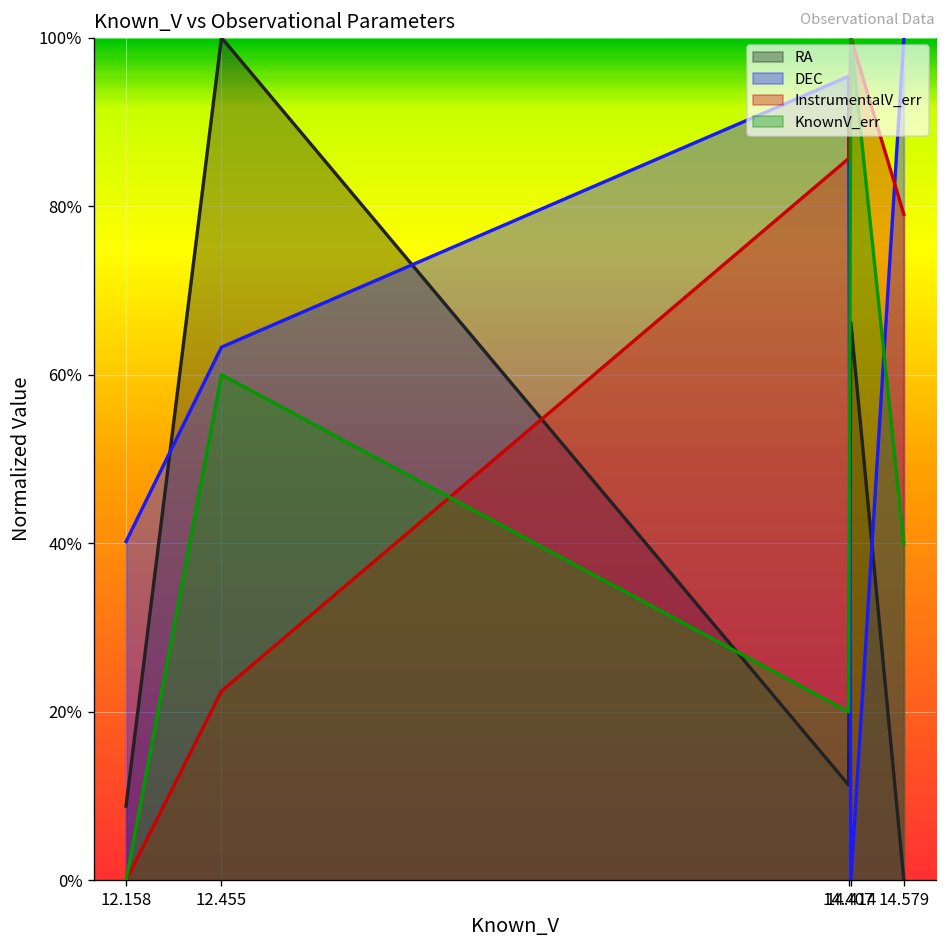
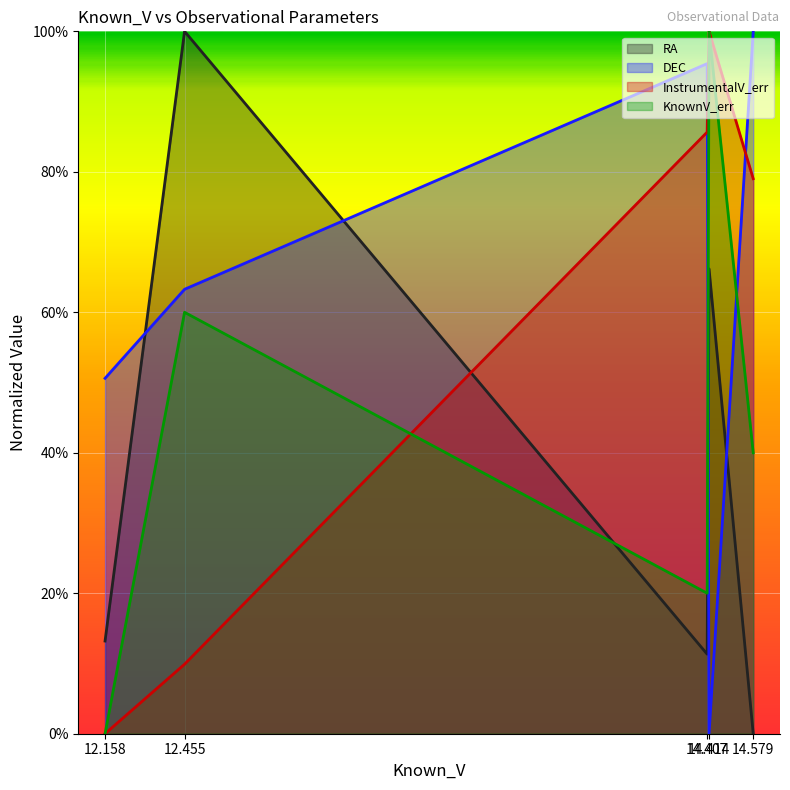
  {
    "RA": {
-     "12.158": "9%",
+     "12.158": "13%",
      "12.455": "100%",
      "14.579": "0%"
    },
    "DEC": {
-     "12.158": "40%",
+     "12.158": "51%",
      "12.455": "63%",
      "14.579": "100%"
    },
    "InstrumentalV_err": {
-     "12.455": "22%",
+     "12.455": "10%",
      "14.579": "79%"
    },
    "KnownV_err": {
      "12.455": "60%",
      "14.579": "40%"
    }
  }
